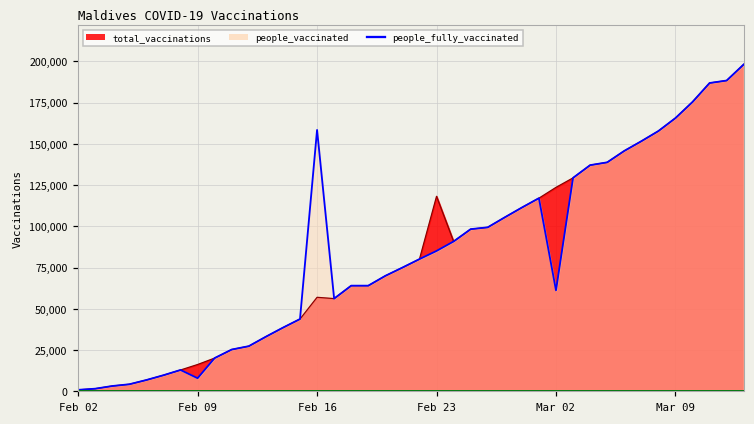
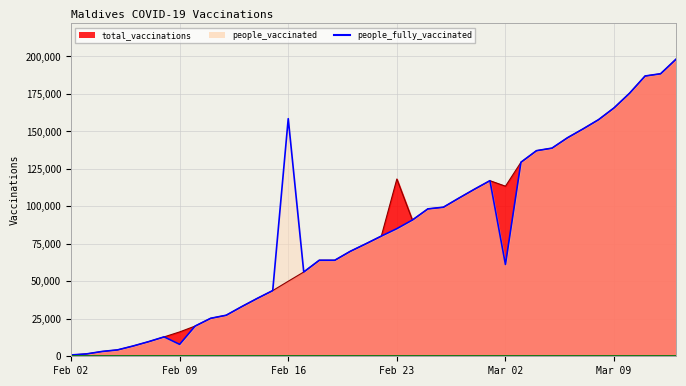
  {
    "total_vaccinations": {
      "Feb 09": "16,000",
-     "Feb 16": "57,000",
+     "Feb 16": "50,000",
      "Feb 23": "118,000",
-     "Mar 02": "124,000"
+     "Mar 02": "113,000"
    },
    "people_vaccinated": {
      "Feb 09": "8,000",
      "Feb 16": "158,000",
      "Feb 23": "85,000",
      "Mar 02": "61,000"
    },
    "people_fully_vaccinated": {
      "Feb 09": "0",
      "Feb 16": "0",
      "Feb 23": "0",
      "Mar 02": "0",
      "Mar 09": "0"
    }
  }
